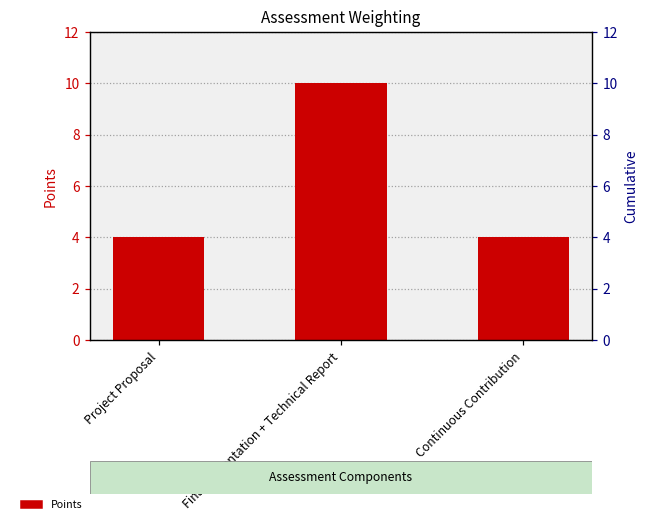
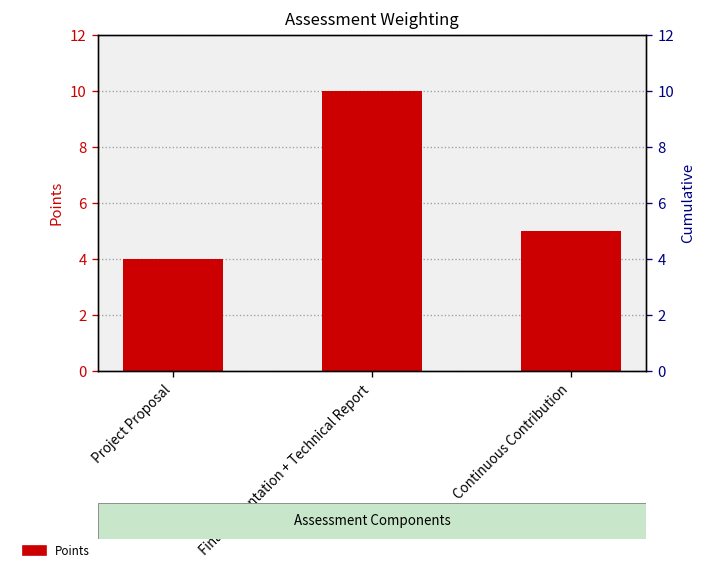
  {
    "Project Proposal": 4,
    "Final Presentation + Technical Report": 10,
-   "Continuous Contribution": 4
+   "Continuous Contribution": 5
  }
